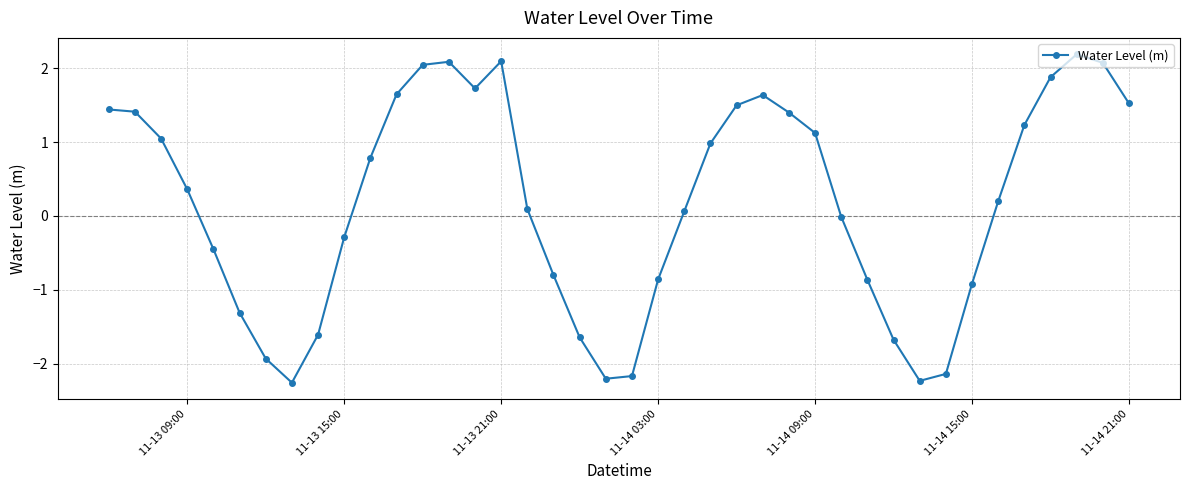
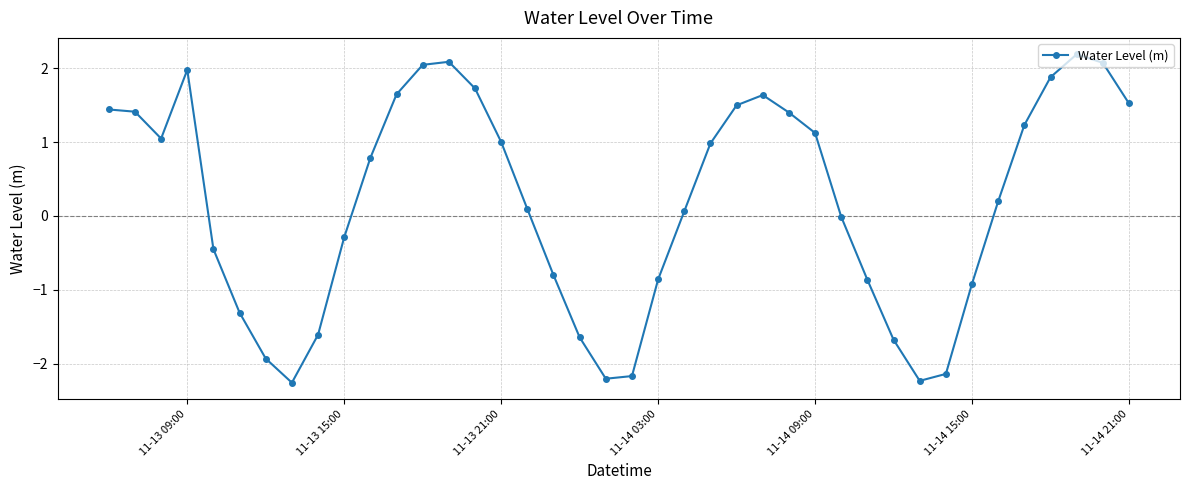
  {
-   "11-13 09:00": 0.4,
+   "11-13 09:00": 2.0,
    "11-13 15:00": -0.3,
-   "11-13 21:00": 2.1,
+   "11-13 21:00": 1.0,
    "11-14 03:00": -0.9,
    "11-14 09:00": 1.1,
    "11-14 15:00": -0.9,
    "11-14 21:00": 1.5
  }
